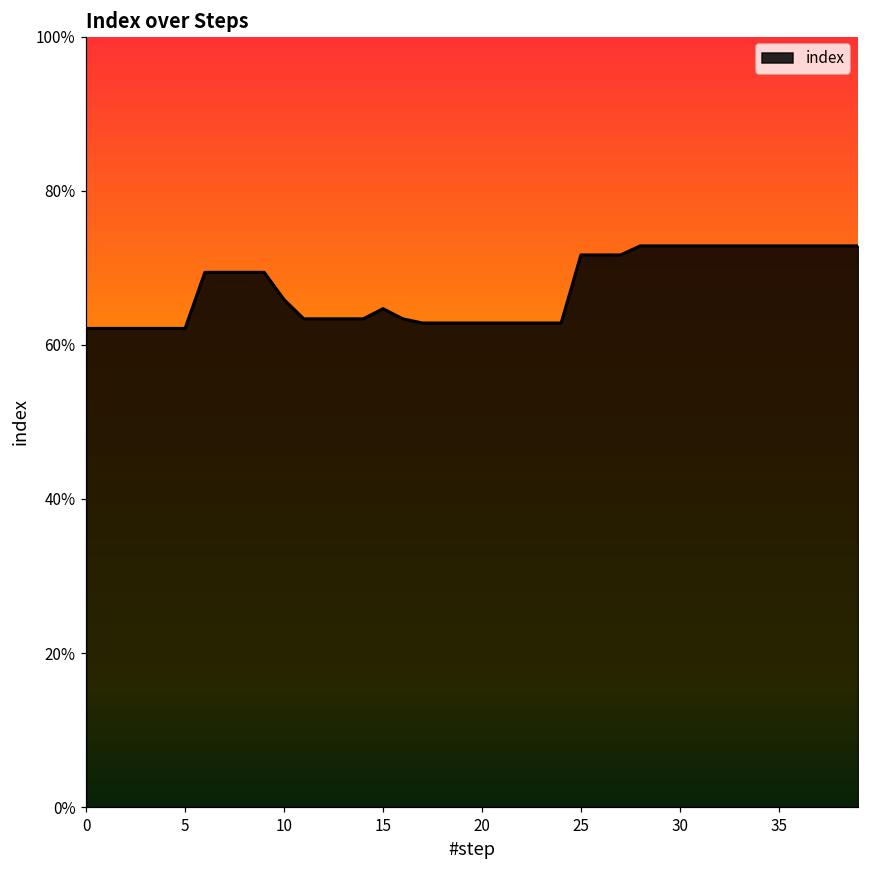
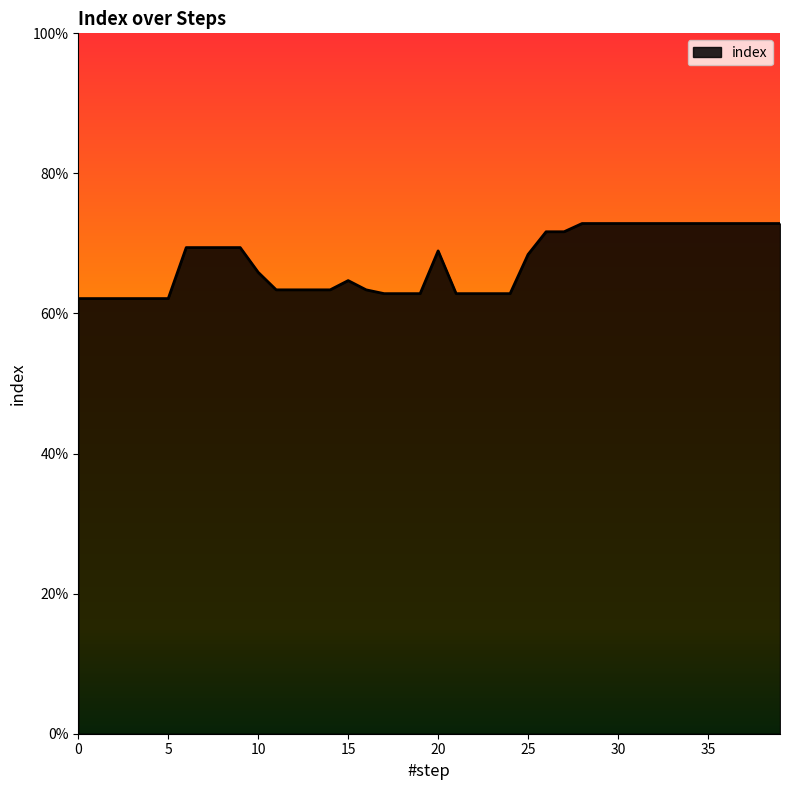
  {
    "0": "62%",
    "5": "62%",
    "10": "66%",
    "15": "65%",
-   "20": "63%",
-   "25": "72%",
+   "20": "69%",
+   "25": "68%",
    "30": "73%",
    "35": "73%"
  }
